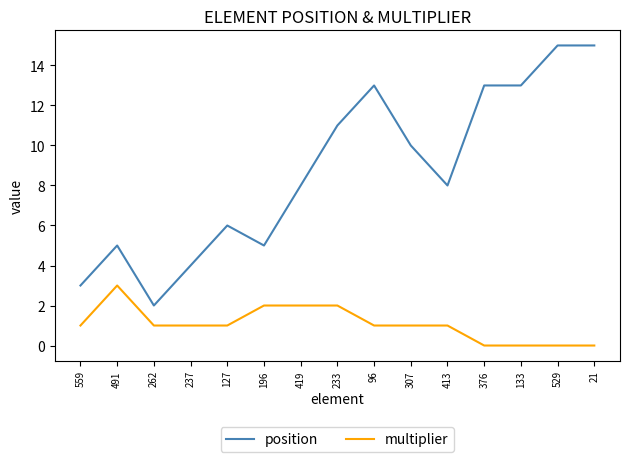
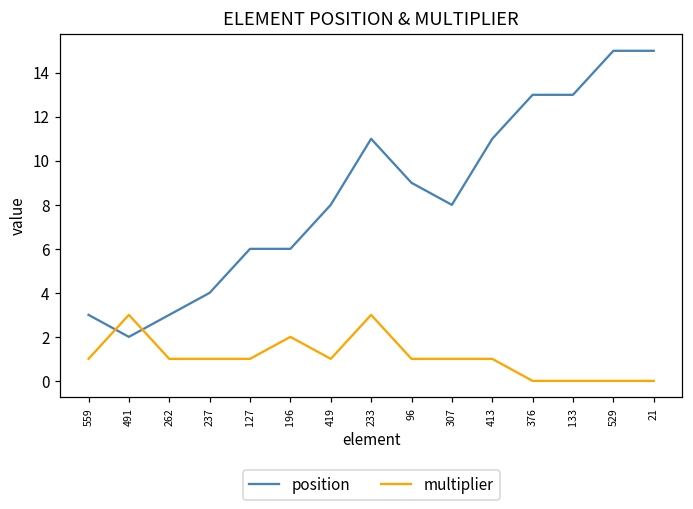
  {
    "position": {
      "559": 3,
-     "491": 5,
-     "262": 2,
+     "491": 2,
+     "262": 3,
      "237": 4,
      "127": 6,
-     "196": 5,
+     "196": 6,
      "419": 8,
      "233": 11,
-     "96": 13,
-     "307": 10,
-     "413": 8,
+     "96": 9,
+     "307": 8,
+     "413": 11,
      "376": 13,
      "133": 13,
      "529": 15,
      "21": 15
    },
    "multiplier": {
      "559": 1,
      "491": 3,
      "262": 1,
      "237": 1,
      "127": 1,
      "196": 2,
-     "419": 2,
-     "233": 2,
+     "419": 1,
+     "233": 3,
      "96": 1,
      "307": 1,
      "413": 1,
      "376": 0,
      "133": 0,
      "529": 0,
      "21": 0
    }
  }
